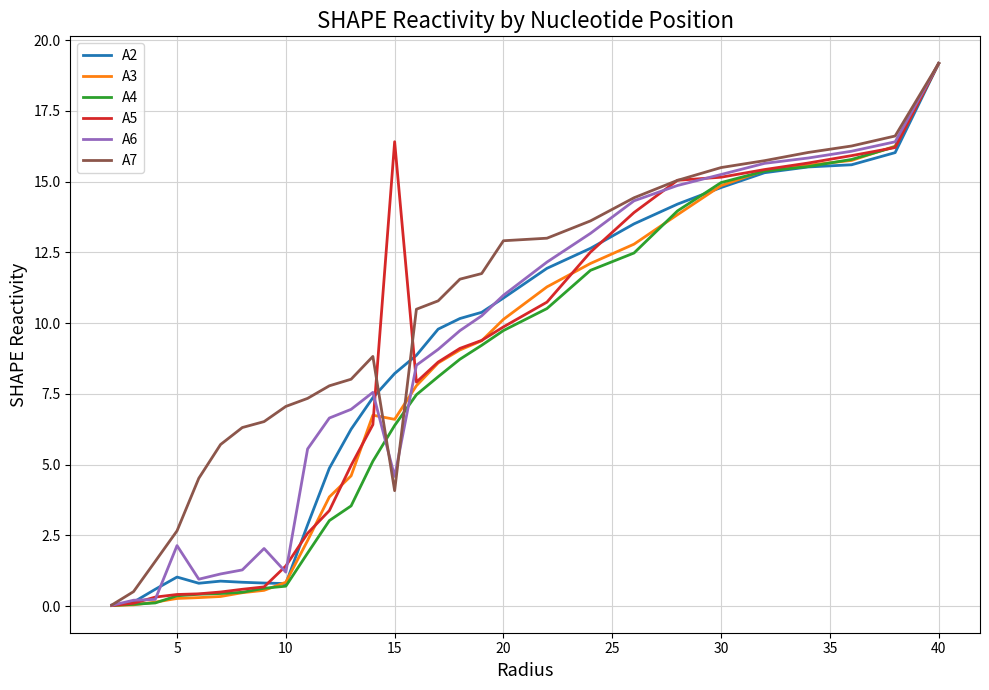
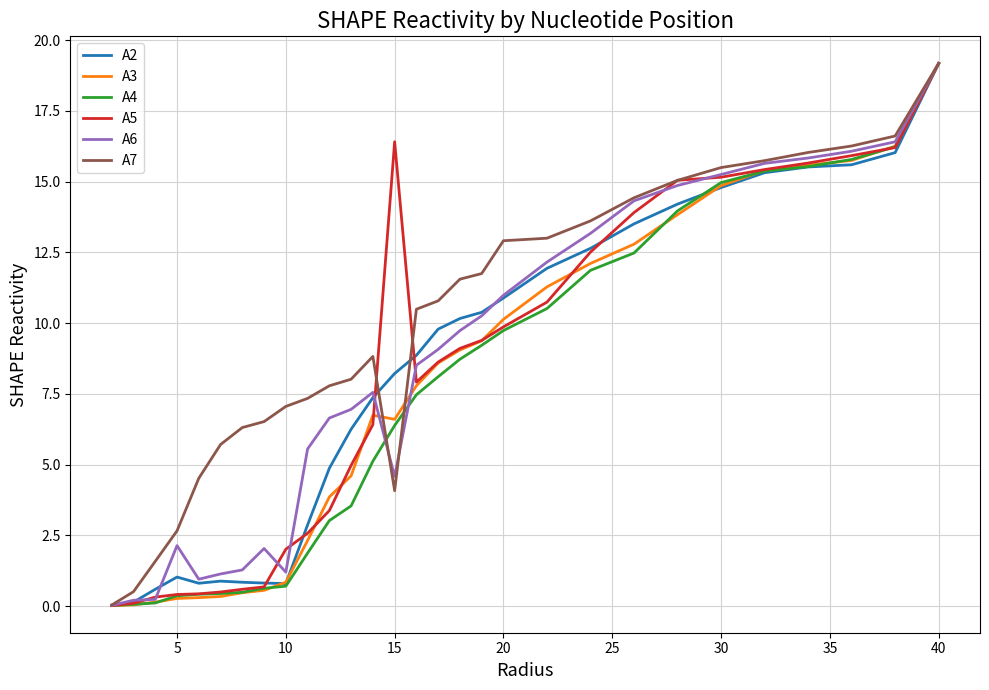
  {
    "A2": {
      "5": 1.0,
      "15": 8.2,
      "20": 10.9
    },
    "A3": {
      "5": 0.3,
      "15": 6.6,
      "20": 10.1
    },
    "A4": {
      "10": 0.7,
      "15": 6.4,
      "20": 9.7,
      "30": 15.0
    },
    "A5": {
-     "10": 1.4,
+     "10": 2.0,
      "15": 16.4,
      "20": 9.9,
      "30": 15.2
    },
    "A6": {
      "5": 2.1,
      "10": 1.2,
      "15": 4.6,
      "20": 11.0,
      "30": 15.2
    },
    "A7": {
      "5": 2.7,
      "10": 7.1,
      "15": 4.1,
      "20": 12.9,
      "30": 15.5
    }
  }
